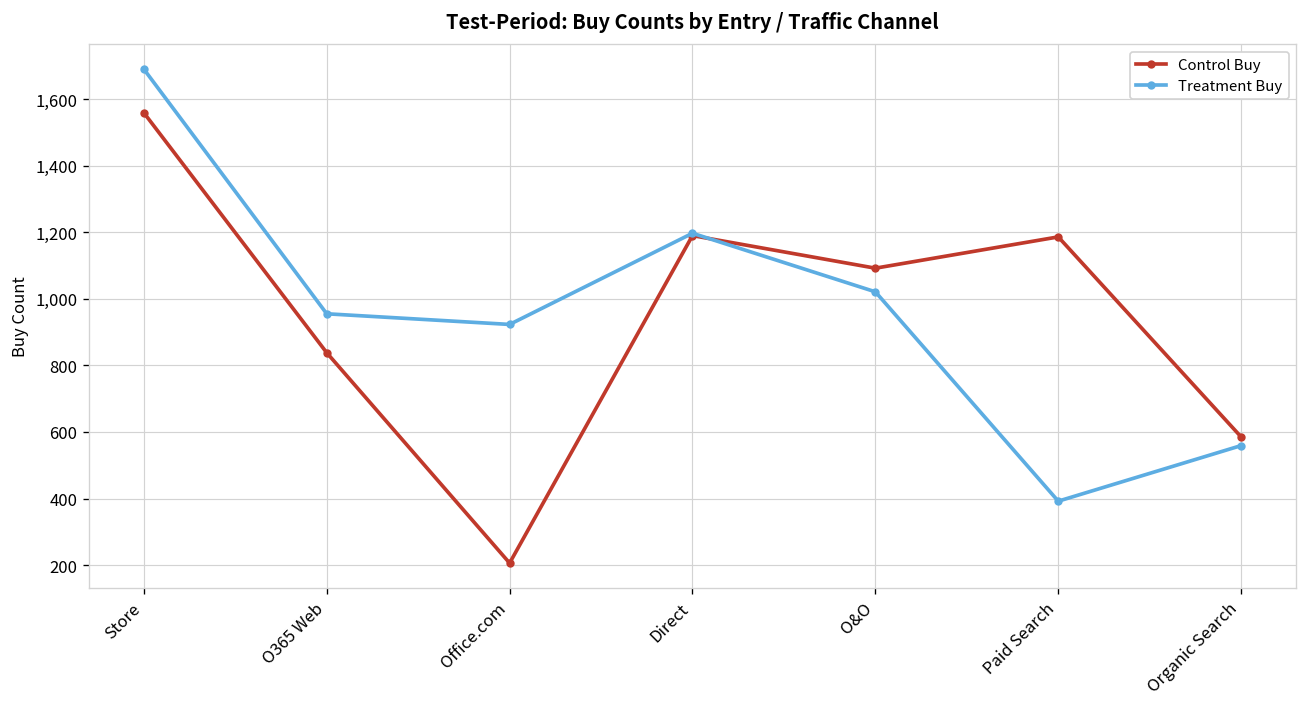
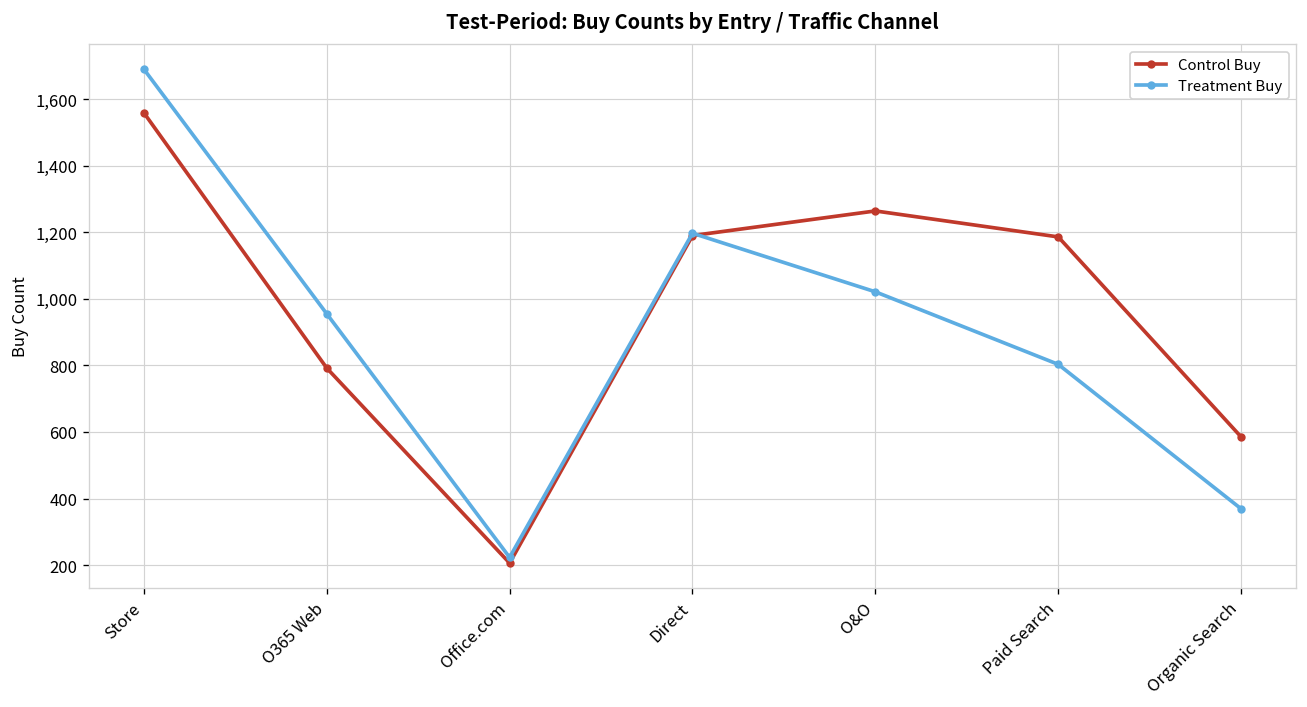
  {
    "Control Buy": {
      "Store": "1,560",
-     "O365 Web": "840",
+     "O365 Web": "790",
      "Office.com": "210",
-     "O&O": "1,090",
+     "O&O": "1,260",
      "Paid Search": "1,190",
      "Organic Search": "590"
    },
    "Treatment Buy": {
      "Store": "1,690",
      "O365 Web": "960",
-     "Office.com": "920",
+     "Office.com": "220",
      "O&O": "1,020",
-     "Paid Search": "390",
-     "Organic Search": "560"
+     "Paid Search": "800",
+     "Organic Search": "370"
    }
  }
